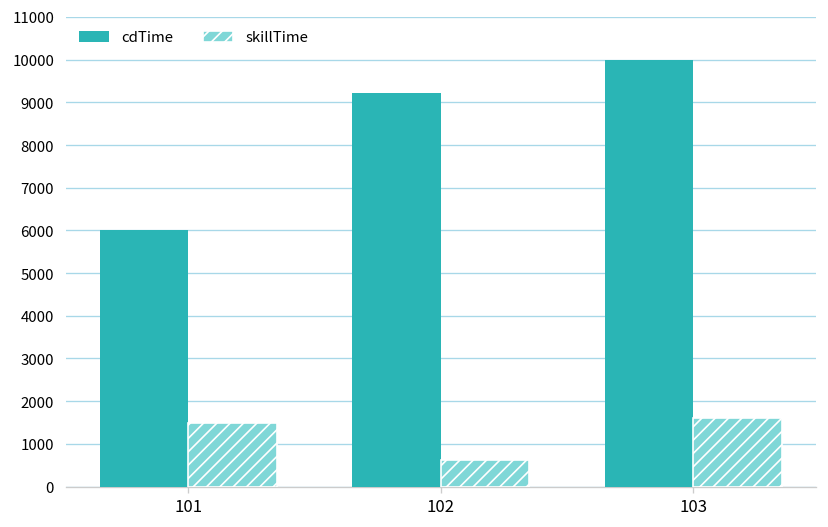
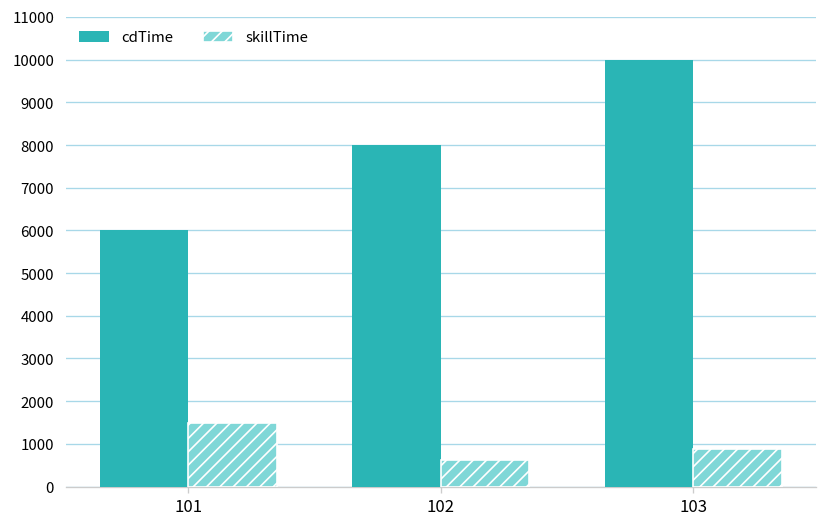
  {
    "cdTime": {
      "101": 6000,
-     "102": 9200,
+     "102": 8000,
      "103": 10000
    },
    "skillTime": {
      "101": 1500,
      "102": 600,
-     "103": 1600
+     "103": 900
    }
  }
